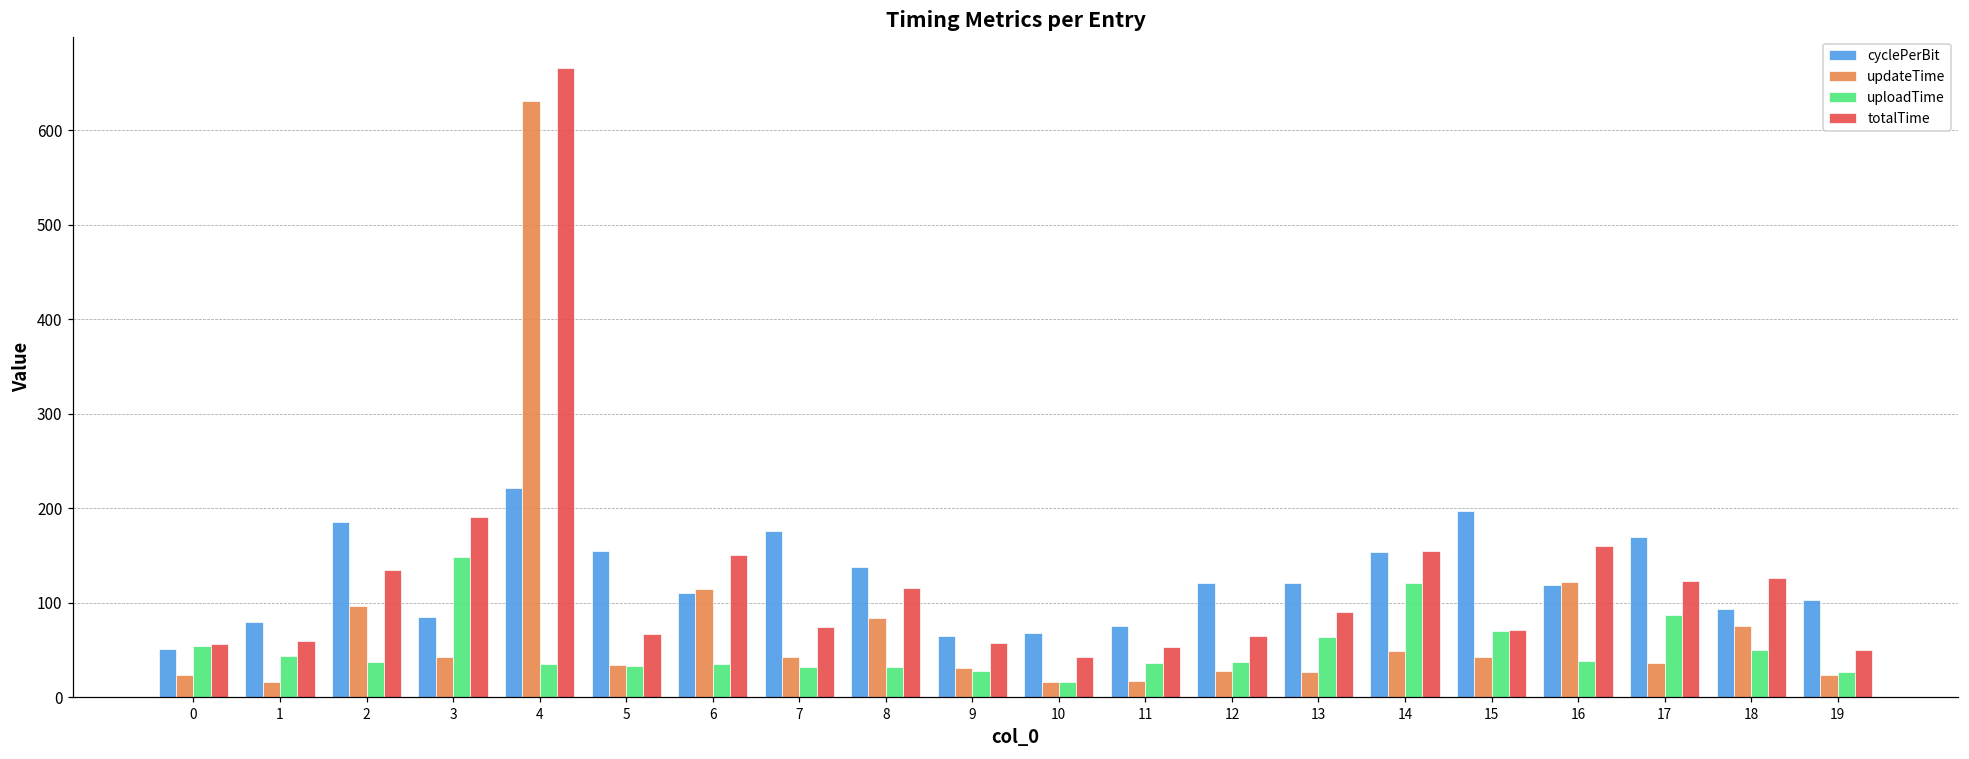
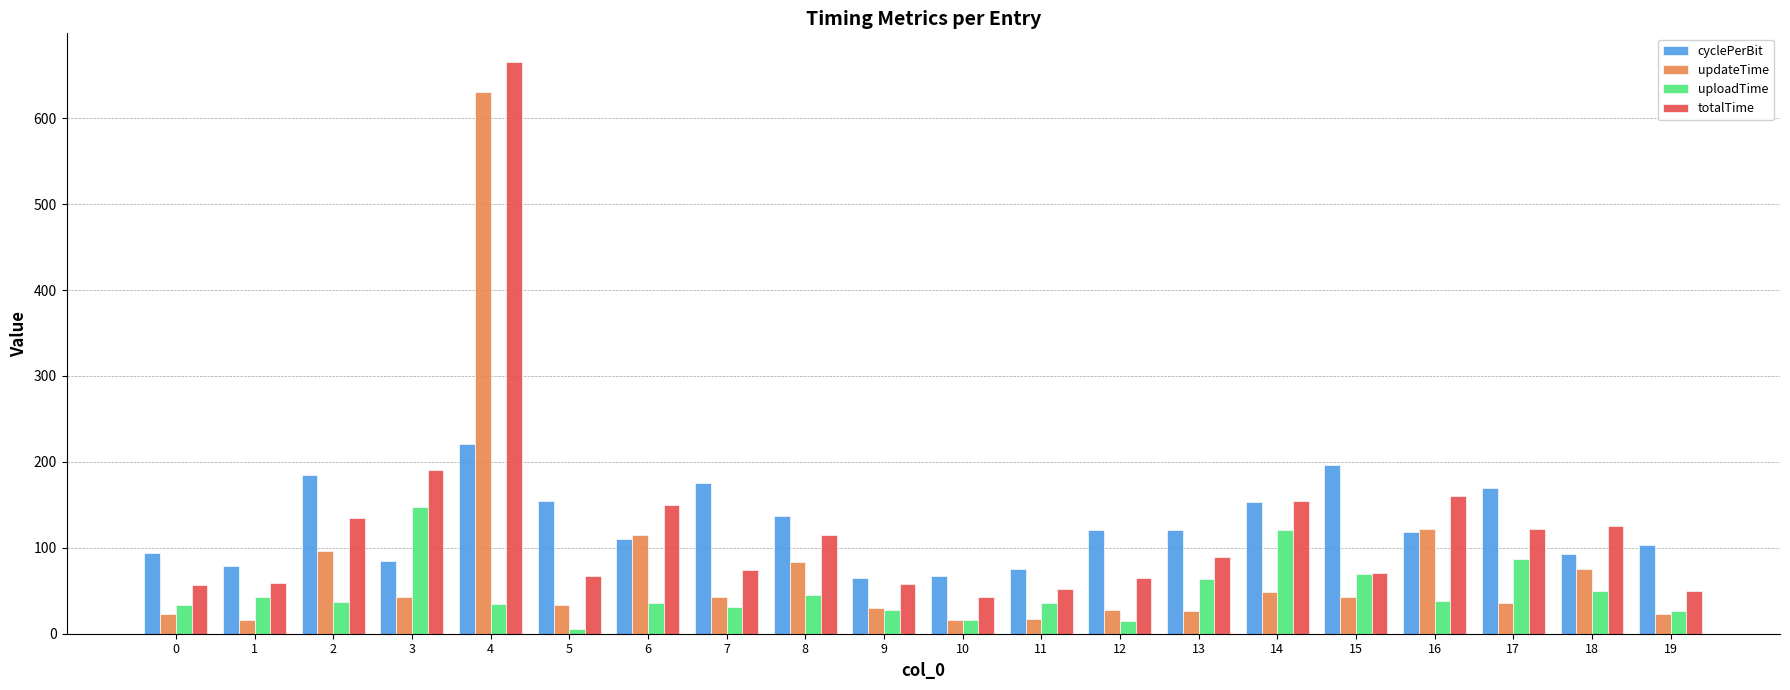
  {
    "cyclePerBit": {
-     "0": 50,
+     "0": 90,
      "1": 80,
      "2": 190,
      "3": 80,
      "4": 220,
      "5": 150,
      "6": 110,
      "7": 180,
      "8": 140,
      "9": 60,
      "10": 70,
      "11": 80,
      "12": 120,
      "13": 120,
      "14": 150,
      "15": 200,
      "16": 120,
      "17": 170,
      "18": 90,
      "19": 100
    },
    "uploadTime": {
-     "0": 50,
+     "0": 30,
      "1": 40,
      "2": 40,
      "3": 150,
      "4": 40,
-     "5": 30,
+     "5": 10,
      "6": 40,
      "7": 30,
-     "8": 30,
+     "8": 50,
      "9": 30,
      "10": 20,
      "11": 40,
-     "12": 40,
+     "12": 10,
      "13": 60,
      "14": 120,
      "15": 70,
      "16": 40,
      "17": 90,
      "18": 50,
      "19": 30
    }
  }
